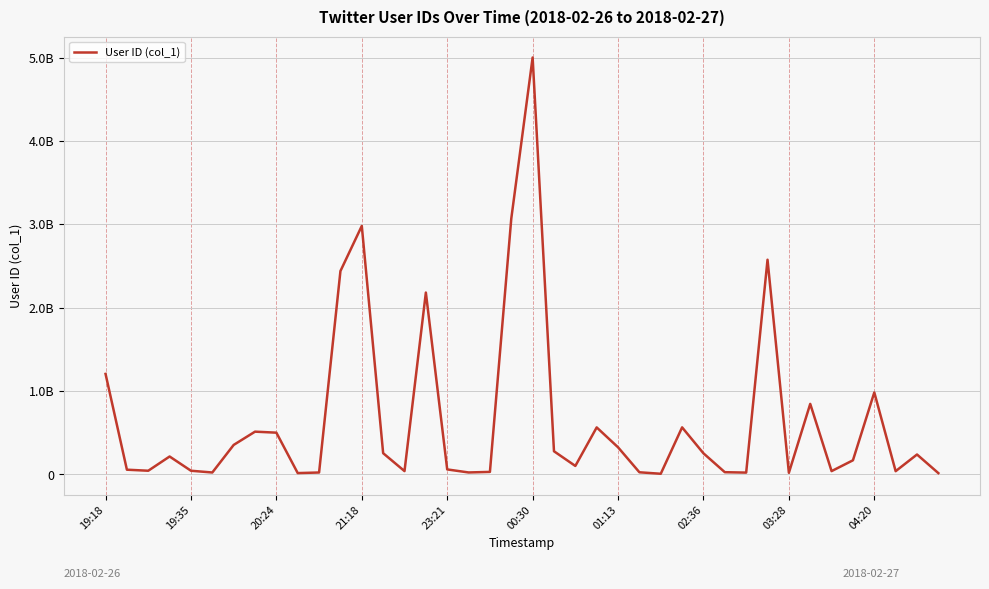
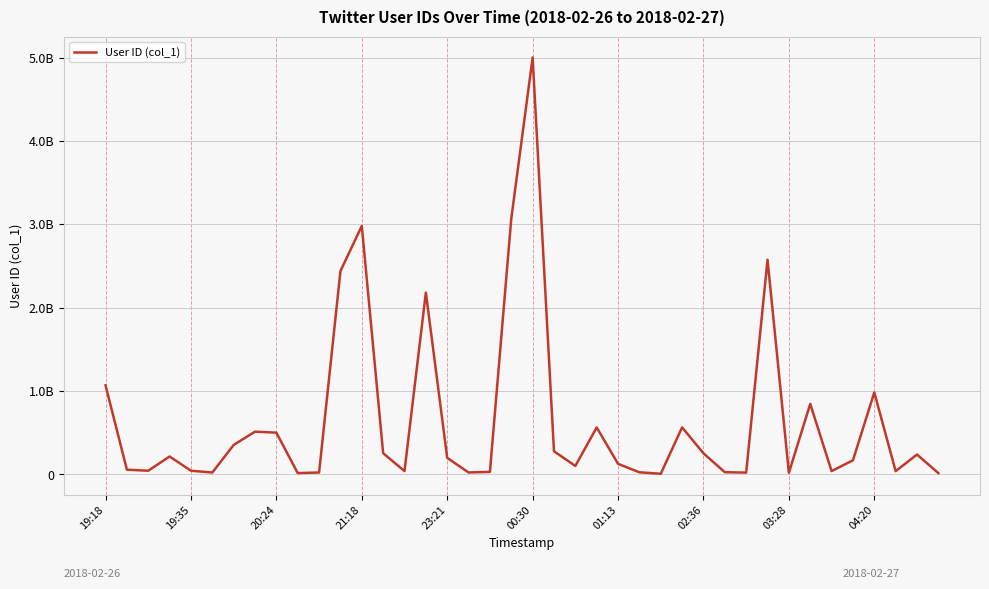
  {
-   "19:18": 1200000000,
+   "19:18": 1100000000,
    "19:35": 0,
    "20:24": 500000000,
    "21:18": 3000000000,
-   "23:21": 100000000,
+   "23:21": 200000000,
    "00:30": 5000000000,
-   "01:13": 300000000,
+   "01:13": 100000000,
    "02:36": 300000000,
    "03:28": 0,
    "04:20": 1000000000
  }
